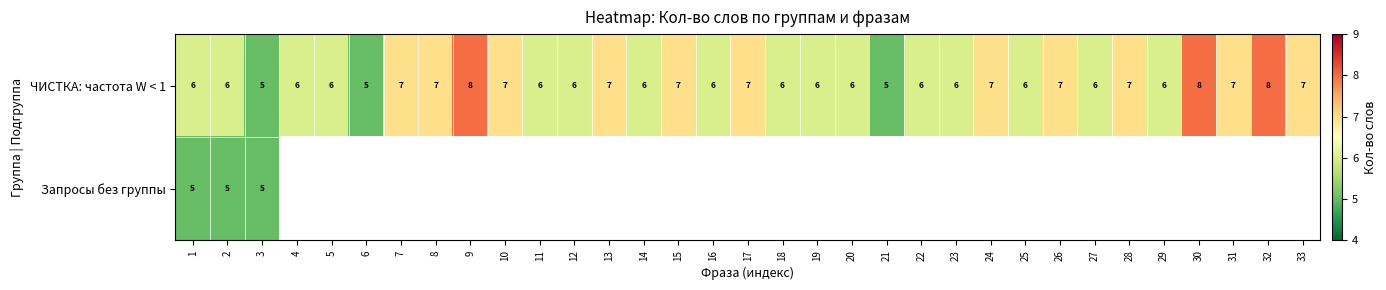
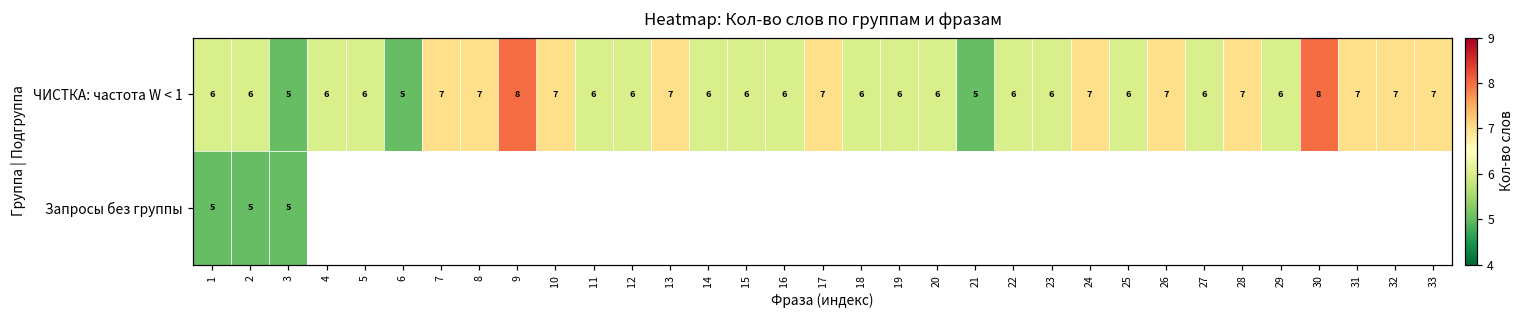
  {
    "ЧИСТКА: частота W < 1": {
      "1": 6,
      "2": 6,
      "3": 5,
      "4": 6,
      "5": 6,
      "6": 5,
      "7": 7,
      "8": 7,
      "9": 8,
      "10": 7,
      "11": 6,
      "12": 6,
      "13": 7,
      "14": 6,
-     "15": 7,
+     "15": 6,
      "16": 6,
      "17": 7,
      "18": 6,
      "19": 6,
      "20": 6,
      "21": 5,
      "22": 6,
      "23": 6,
      "24": 7,
      "25": 6,
      "26": 7,
      "27": 6,
      "28": 7,
      "29": 6,
      "30": 8,
      "31": 7,
-     "32": 8,
+     "32": 7,
      "33": 7
    },
    "Запросы без группы": {
      "1": 5,
      "2": 5,
      "3": 5
    }
  }
